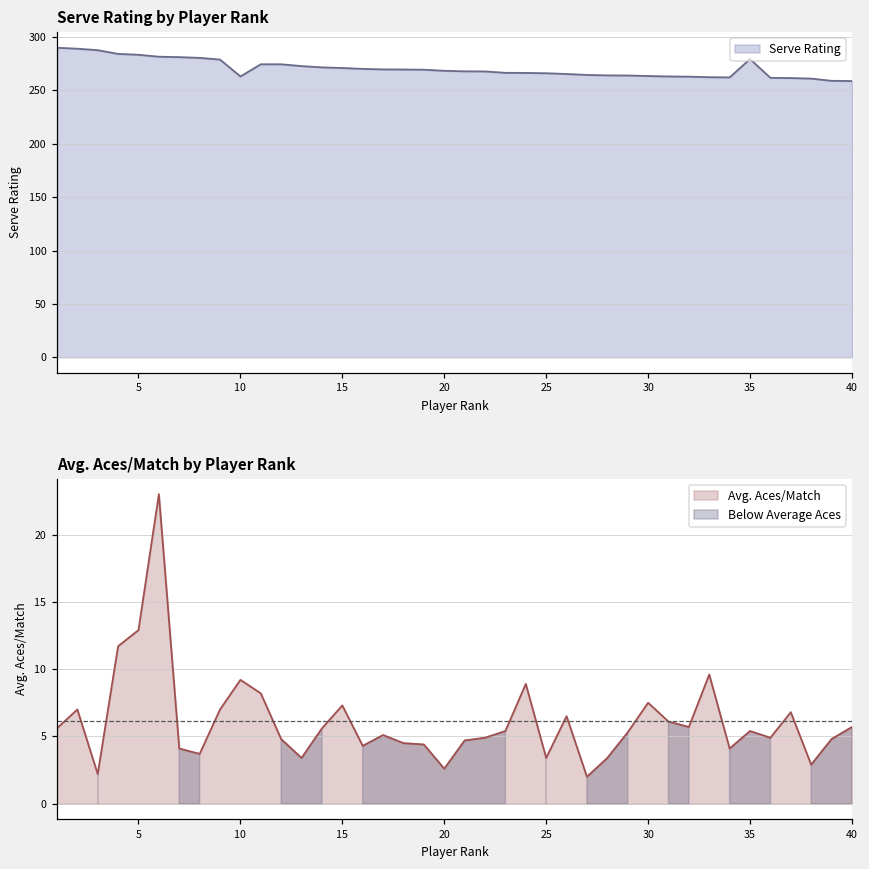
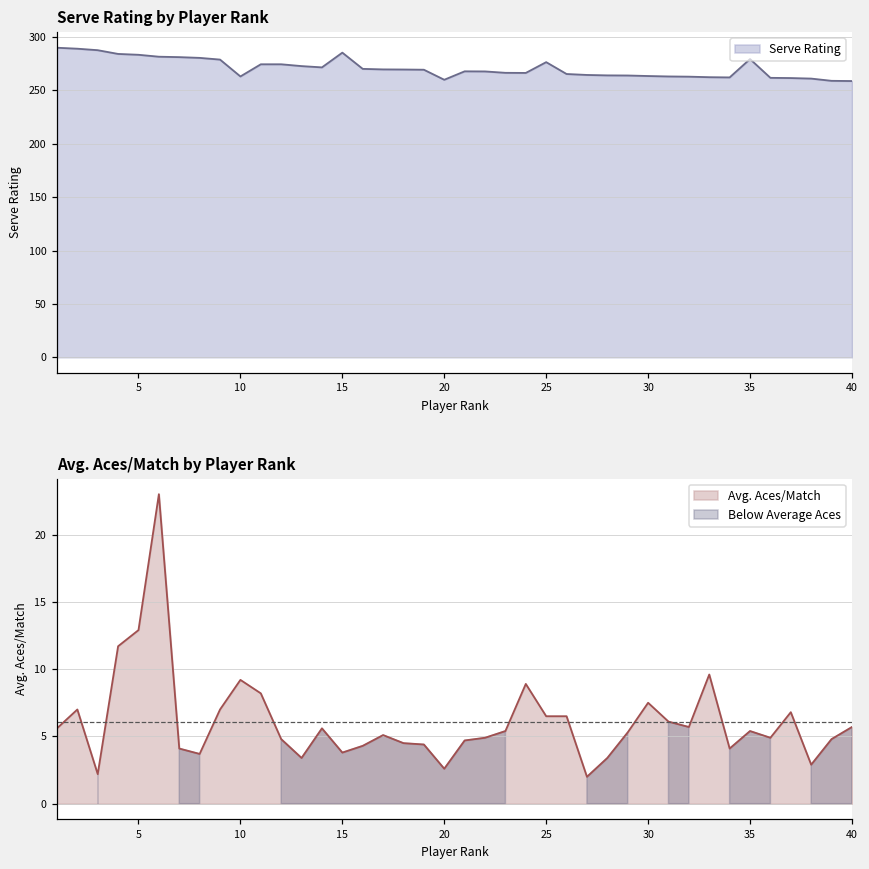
  {
    "Serve Rating by Player Rank": {
      "5": 280,
      "10": 260,
-     "15": 270,
-     "20": 270,
-     "25": 270,
+     "15": 290,
+     "20": 260,
+     "25": 280,
      "30": 260,
      "40": 260
    },
    "Avg. Aces/Match by Player Rank": {
      "5": 12.9,
      "10": 9.2,
-     "15": 7.3,
+     "15": 3.8,
      "20": 2.6,
-     "25": 3.4,
+     "25": 6.5,
      "30": 7.5,
      "35": 5.4,
      "40": 5.7
    }
  }
